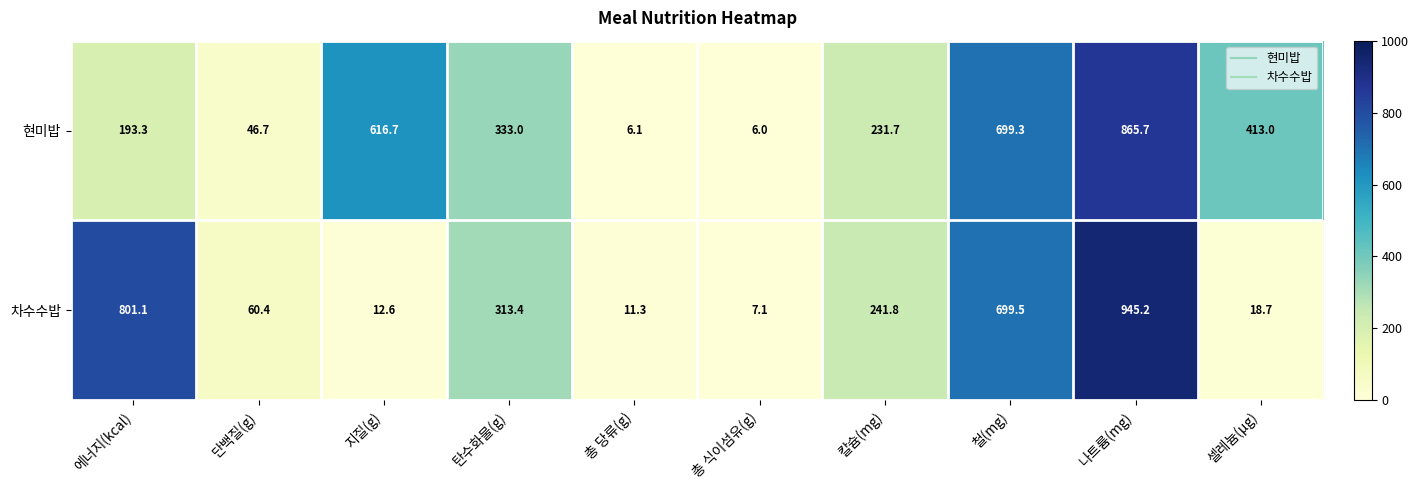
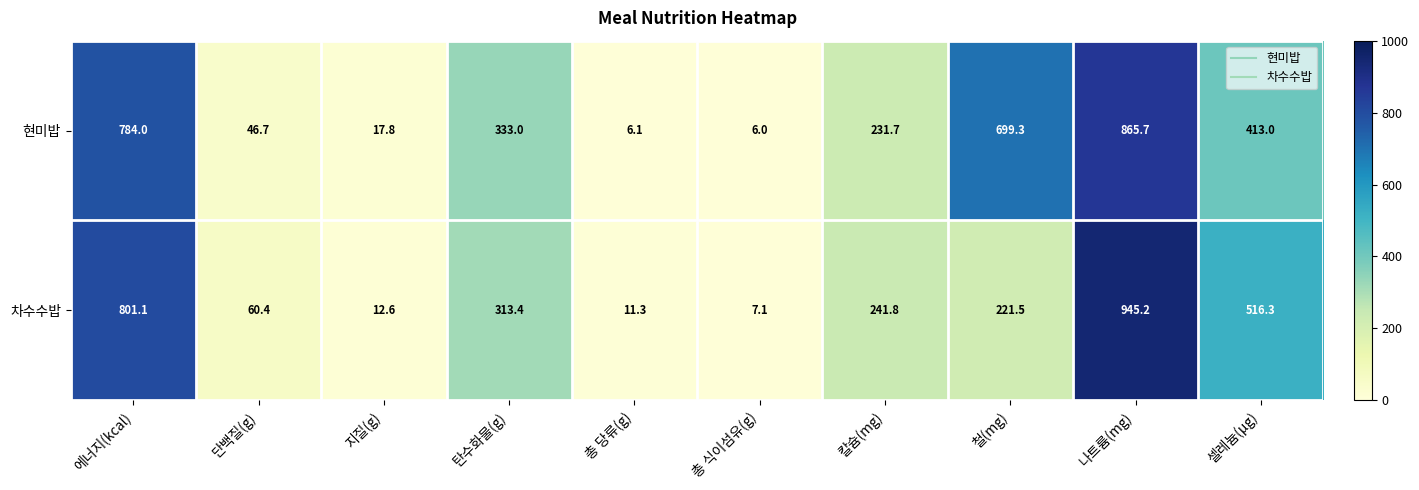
  {
    "현미밥": {
-     "에너지(kcal)": 193.3,
+     "에너지(kcal)": 784.0,
      "단백질(g)": 46.7,
-     "지질(g)": 616.7,
+     "지질(g)": 17.8,
      "탄수화물(g)": 333.0,
      "총 당류(g)": 6.1,
      "총 식이섬유(g)": 6.0,
      "칼슘(mg)": 231.7,
      "철(mg)": 699.3,
      "나트륨(mg)": 865.7,
      "셀레늄(μg)": 413.0
    },
    "차수수밥": {
      "에너지(kcal)": 801.1,
      "단백질(g)": 60.4,
      "지질(g)": 12.6,
      "탄수화물(g)": 313.4,
      "총 당류(g)": 11.3,
      "총 식이섬유(g)": 7.1,
      "칼슘(mg)": 241.8,
-     "철(mg)": 699.5,
+     "철(mg)": 221.5,
      "나트륨(mg)": 945.2,
-     "셀레늄(μg)": 18.7
+     "셀레늄(μg)": 516.3
    }
  }
